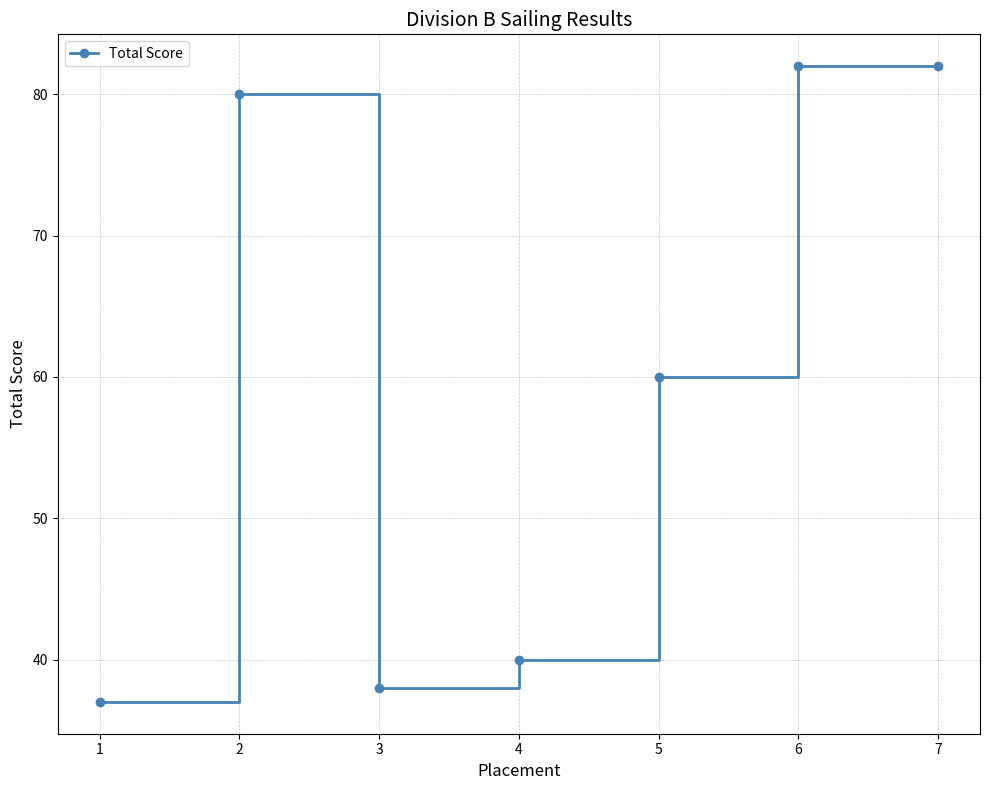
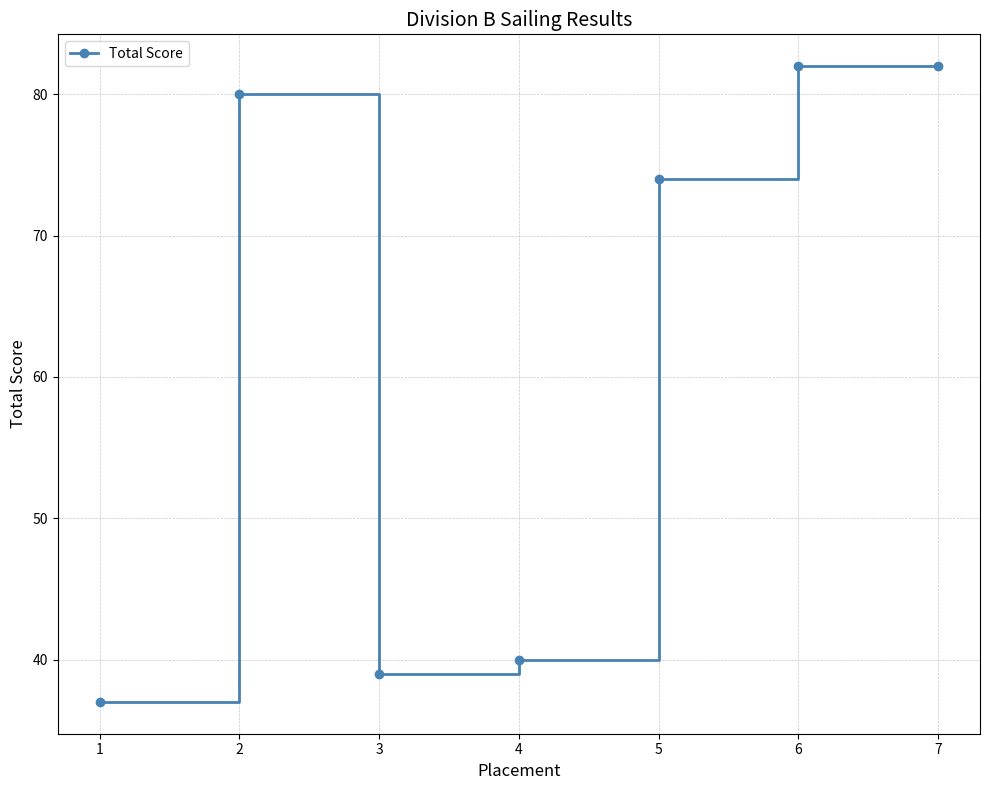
  {
    "1": 37,
    "2": 80,
-   "3": 38,
+   "3": 39,
    "4": 40,
-   "5": 60,
+   "5": 74,
    "6": 82,
    "7": 82
  }
